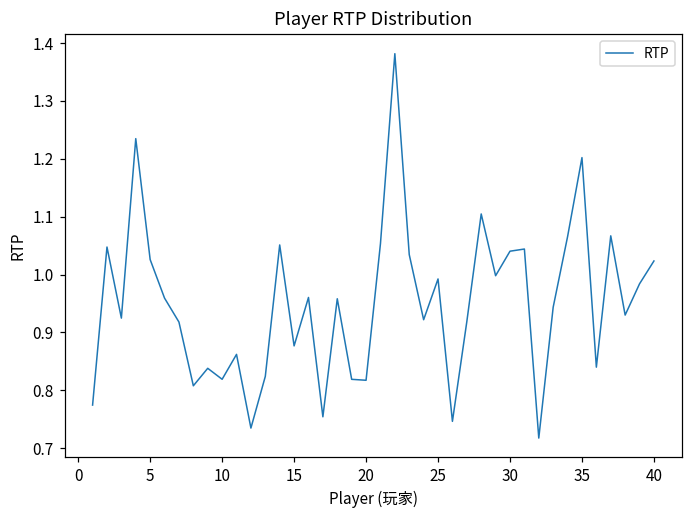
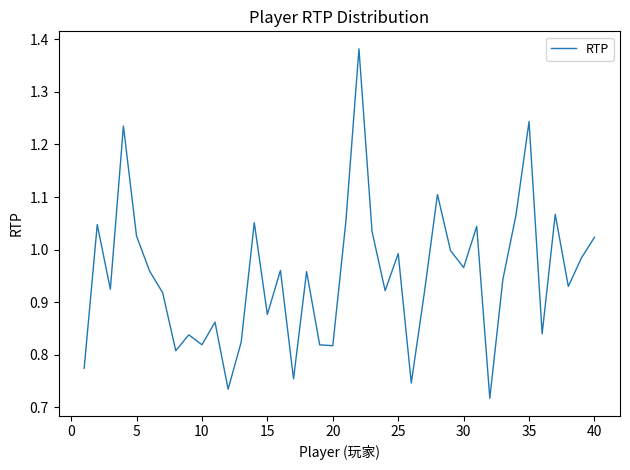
  {
    "5": 1.03,
    "10": 0.82,
    "15": 0.88,
    "20": 0.82,
    "25": 0.99,
-   "30": 1.04,
-   "35": 1.20,
+   "30": 0.97,
+   "35": 1.24,
    "40": 1.02
  }
